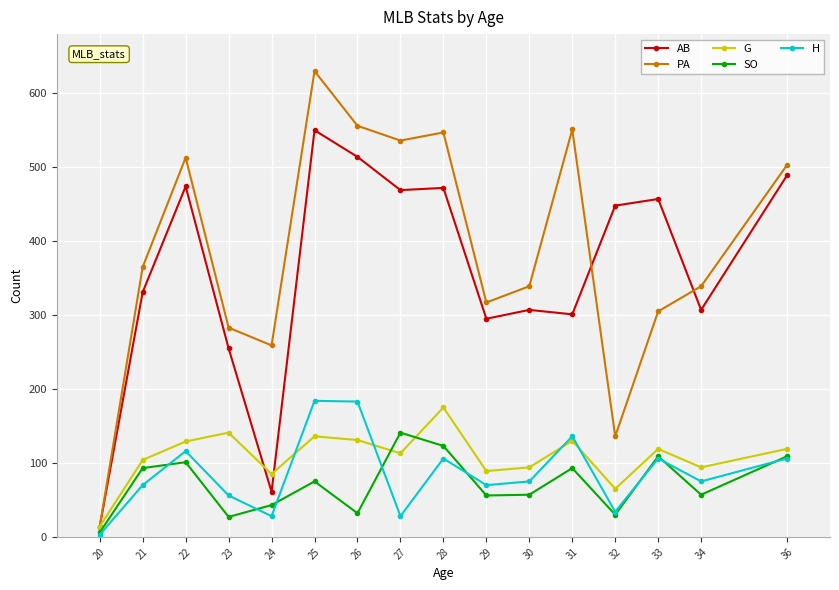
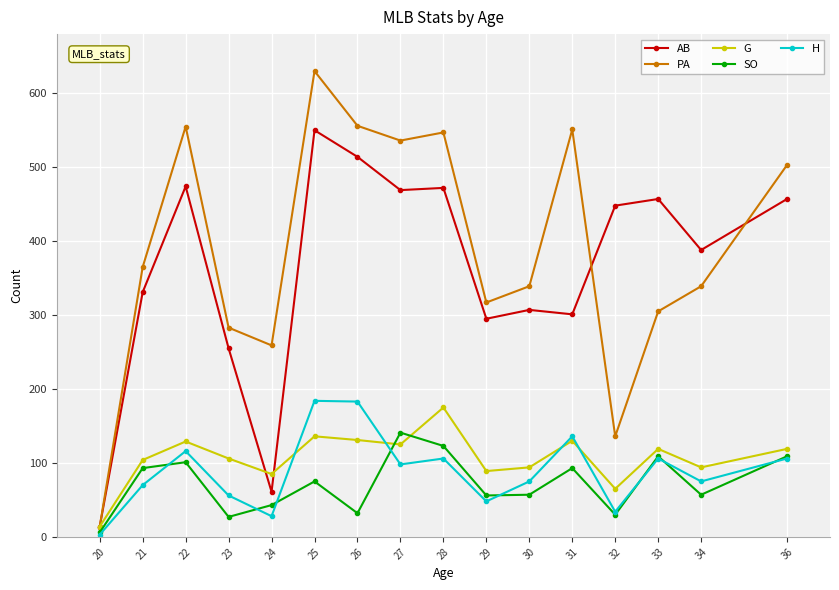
  {
    "AB": {
      "21": 330,
      "22": 470,
      "23": 260,
      "24": 60,
      "25": 550,
      "26": 510,
      "27": 470,
      "28": 470,
      "29": 300,
      "30": 310,
      "31": 300,
      "32": 450,
      "33": 460,
-     "34": 310,
-     "36": 490
+     "34": 390,
+     "36": 460
    },
    "PA": {
      "21": 370,
-     "22": 510,
+     "22": 560,
      "23": 280,
      "24": 260,
      "25": 630,
      "26": 560,
      "27": 540,
      "28": 550,
      "29": 320,
      "30": 340,
      "31": 550,
      "32": 140,
      "33": 310,
      "34": 340,
      "36": 500
    },
    "G": {
      "21": 100,
      "22": 130,
-     "23": 140,
+     "23": 110,
      "24": 90,
      "25": 140,
      "26": 130,
-     "27": 110,
+     "27": 130,
      "28": 180,
      "29": 90,
      "30": 90,
      "31": 130,
      "32": 70,
      "33": 120,
      "34": 90,
      "36": 120
    },
    "SO": {
      "21": 90,
      "22": 100,
      "23": 30,
      "24": 40,
      "25": 80,
      "26": 30,
      "27": 140,
      "28": 120,
      "29": 60,
      "30": 60,
      "31": 90,
      "32": 30,
      "34": 60
    },
    "H": {
      "21": 70,
      "22": 120,
      "23": 60,
      "24": 30,
      "25": 180,
      "26": 180,
-     "27": 30,
+     "27": 100,
      "28": 110,
-     "29": 70,
+     "29": 50,
      "30": 80,
      "31": 140,
      "32": 30,
      "34": 80
    }
  }
